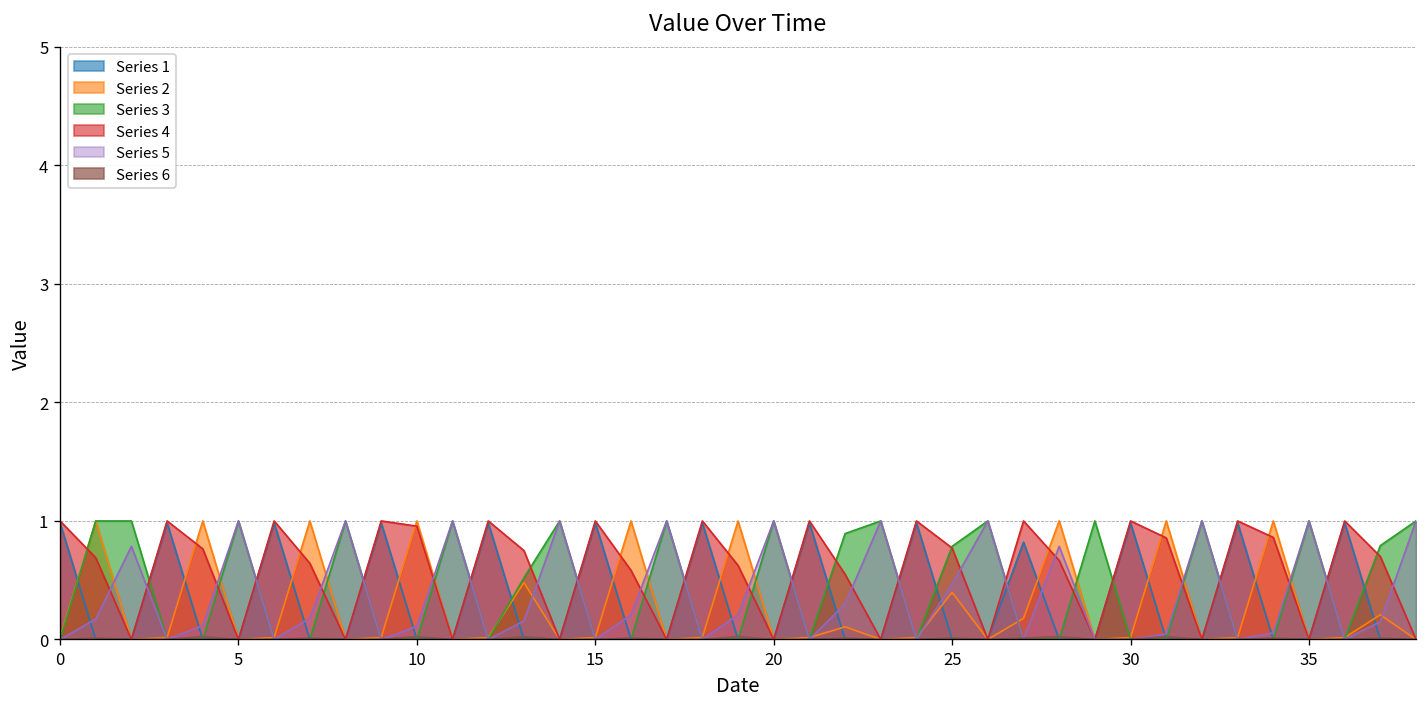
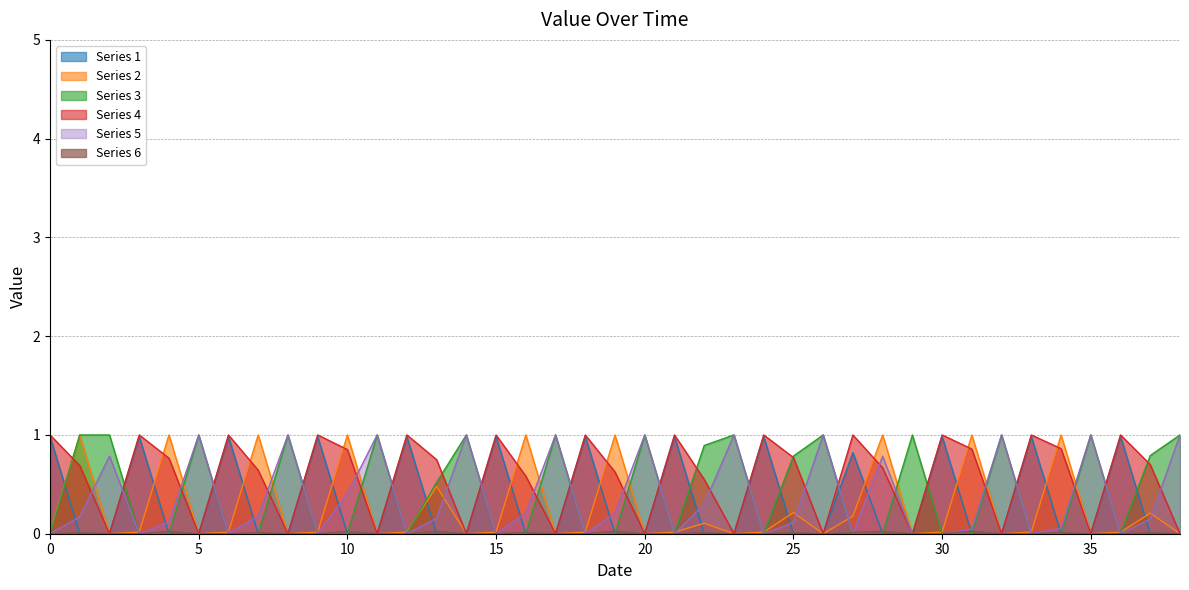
  {
    "Series 2": {
      "10": 1.0,
-     "25": 0.4
+     "25": 0.2
    },
    "Series 4": {
-     "10": 1.0
+     "10": 0.9
    },
    "Series 5": {
-     "10": 0.1,
-     "25": 0.5
+     "10": 0.4,
+     "25": 0.1
    }
  }
